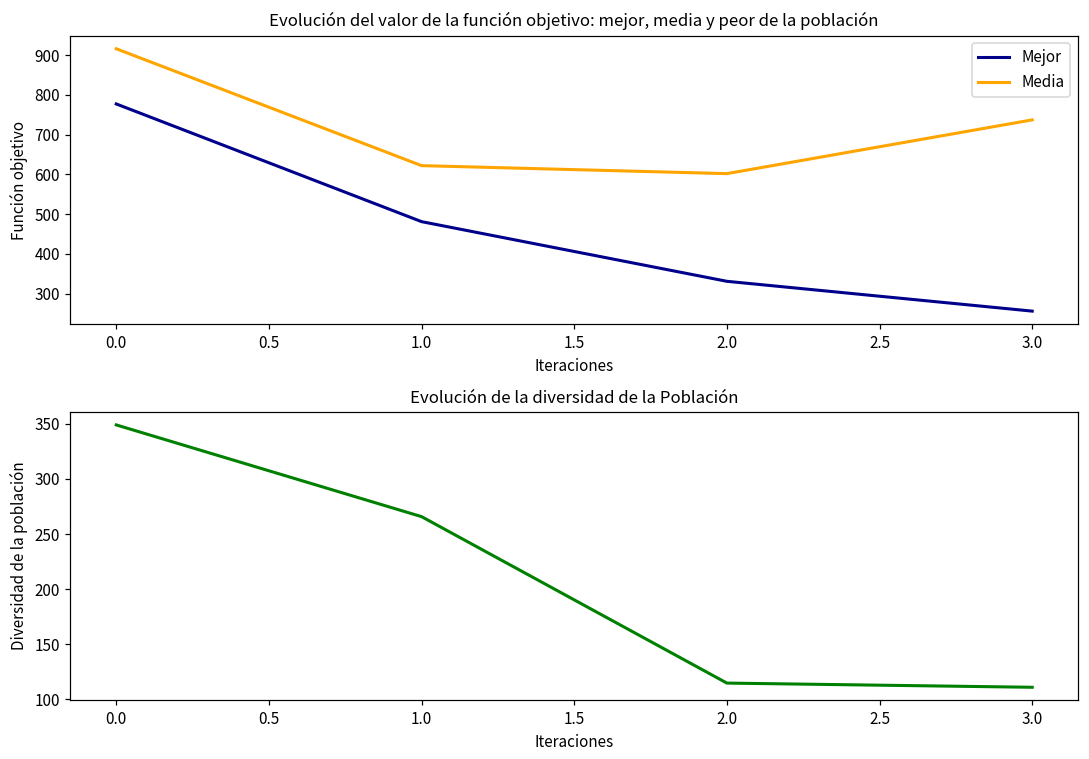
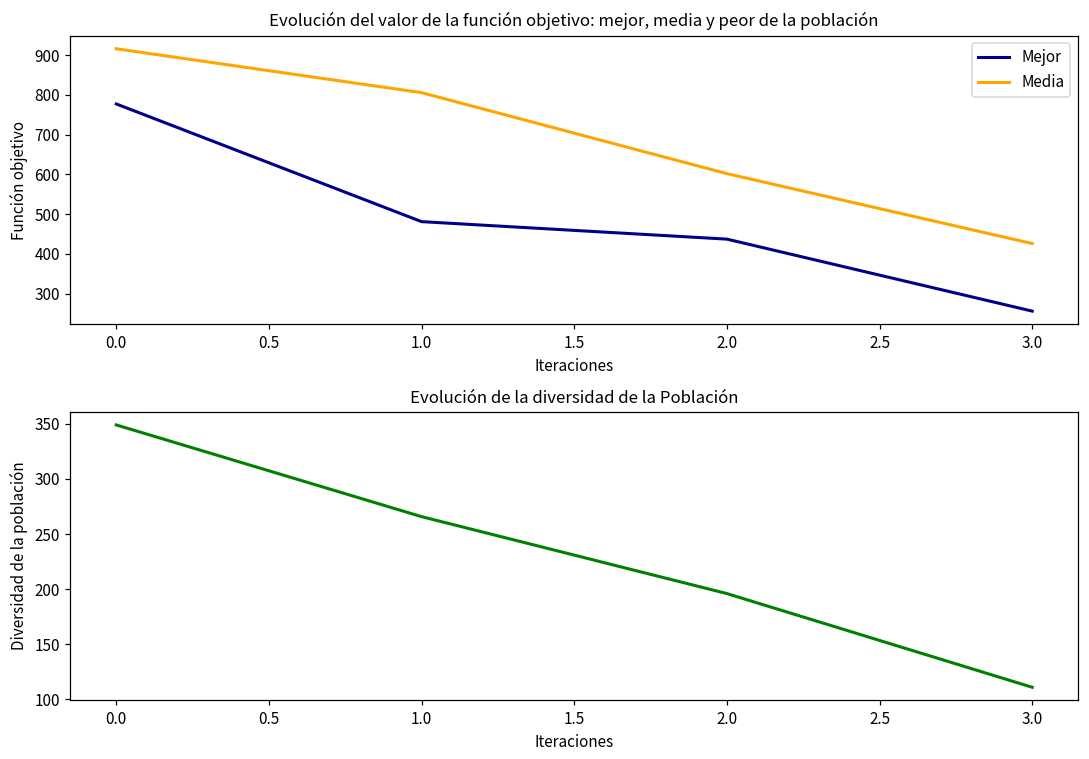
  {
    "Evolución del valor de la función objetivo: mejor, media y peor de la población": {
      "Mejor": {
        "0.0": 780,
        "1.0": 480,
-       "2.0": 330,
+       "2.0": 440,
        "3.0": 260
      },
      "Media": {
        "0.0": 920,
-       "1.0": 620,
+       "1.0": 810,
        "2.0": 600,
-       "3.0": 740
+       "3.0": 430
      }
    },
    "Evolución de la diversidad de la Población": {
      "0.0": 349,
      "1.0": 266,
-     "2.0": 115,
+     "2.0": 196,
      "3.0": 111
    }
  }
